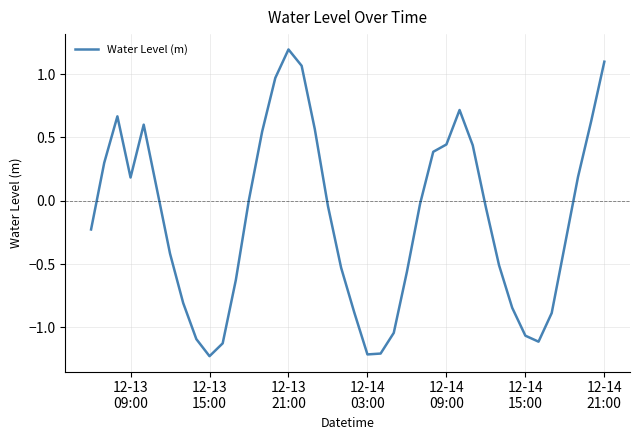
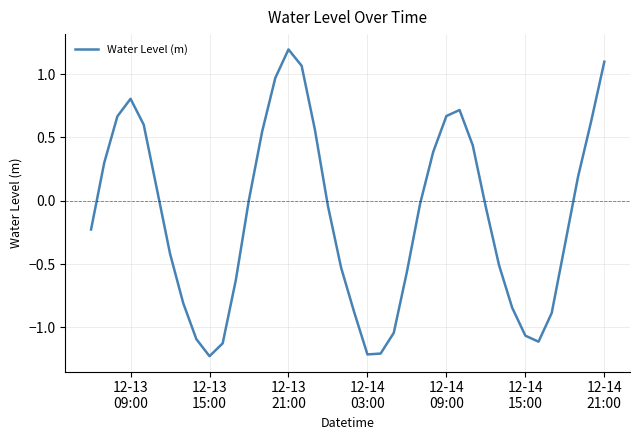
  {
-   "12-13 09:00": 0.18,
+   "12-13 09:00": 0.81,
    "12-13 15:00": -1.23,
    "12-13 21:00": 1.20,
    "12-14 03:00": -1.21,
-   "12-14 09:00": 0.44,
+   "12-14 09:00": 0.67,
    "12-14 15:00": -1.07,
    "12-14 21:00": 1.10
  }
